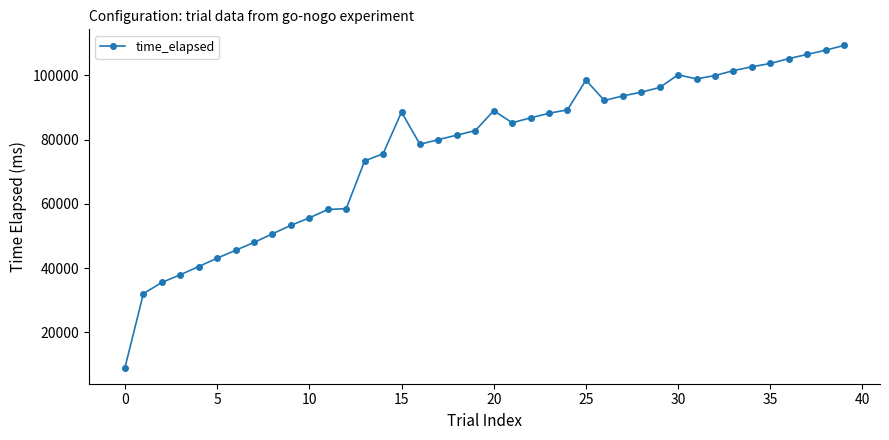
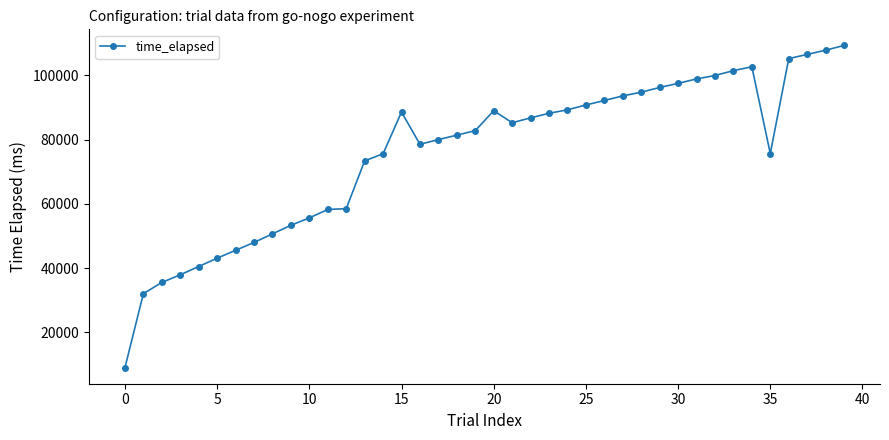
  {
    "0": 9000,
    "5": 43000,
    "10": 56000,
    "15": 89000,
    "20": 89000,
-   "25": 99000,
-   "30": 100000,
-   "35": 104000
+   "25": 91000,
+   "30": 98000,
+   "35": 76000
  }
